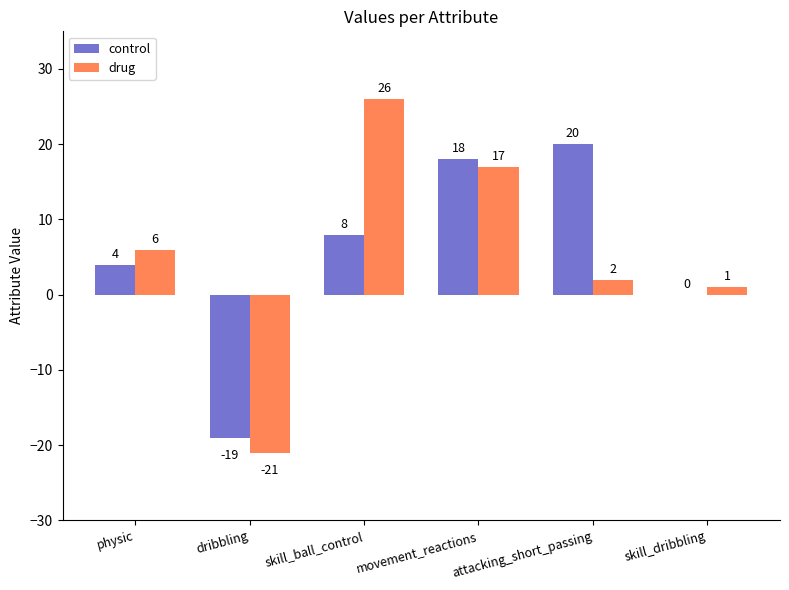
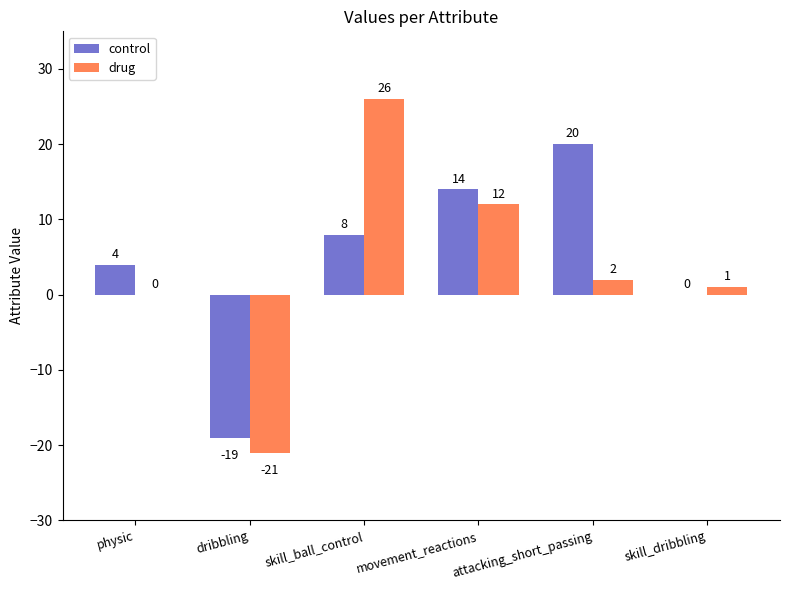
  {
    "control": {
      "physic": 4,
      "dribbling": -19,
      "skill_ball_control": 8,
-     "movement_reactions": 18,
+     "movement_reactions": 14,
      "attacking_short_passing": 20,
      "skill_dribbling": 0
    },
    "drug": {
-     "physic": 6,
+     "physic": 0,
      "dribbling": -21,
      "skill_ball_control": 26,
-     "movement_reactions": 17,
+     "movement_reactions": 12,
      "attacking_short_passing": 2,
      "skill_dribbling": 1
    }
  }
